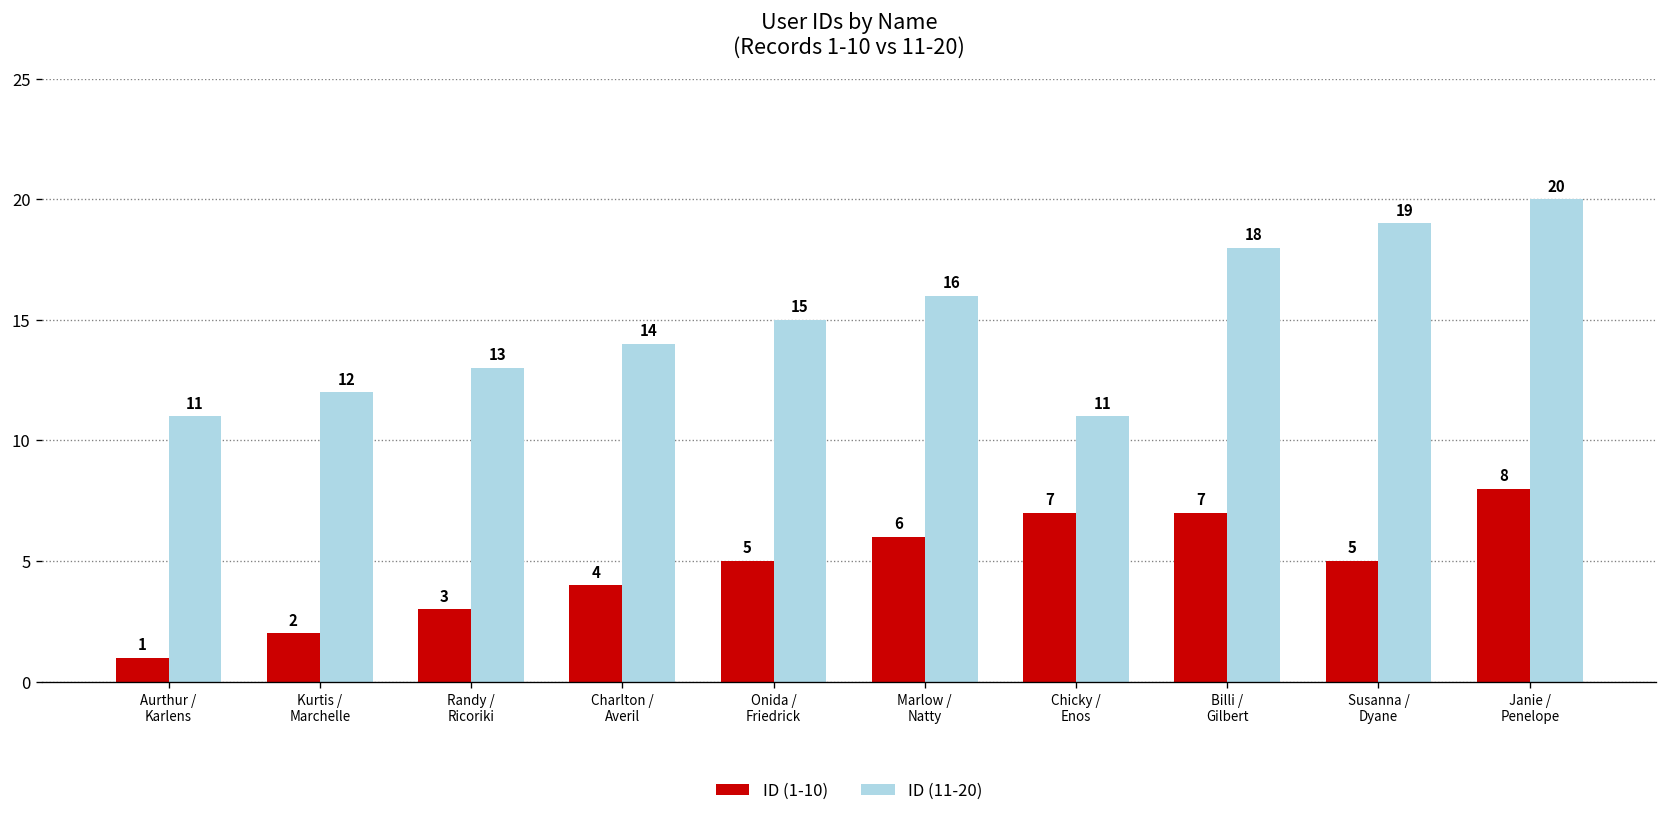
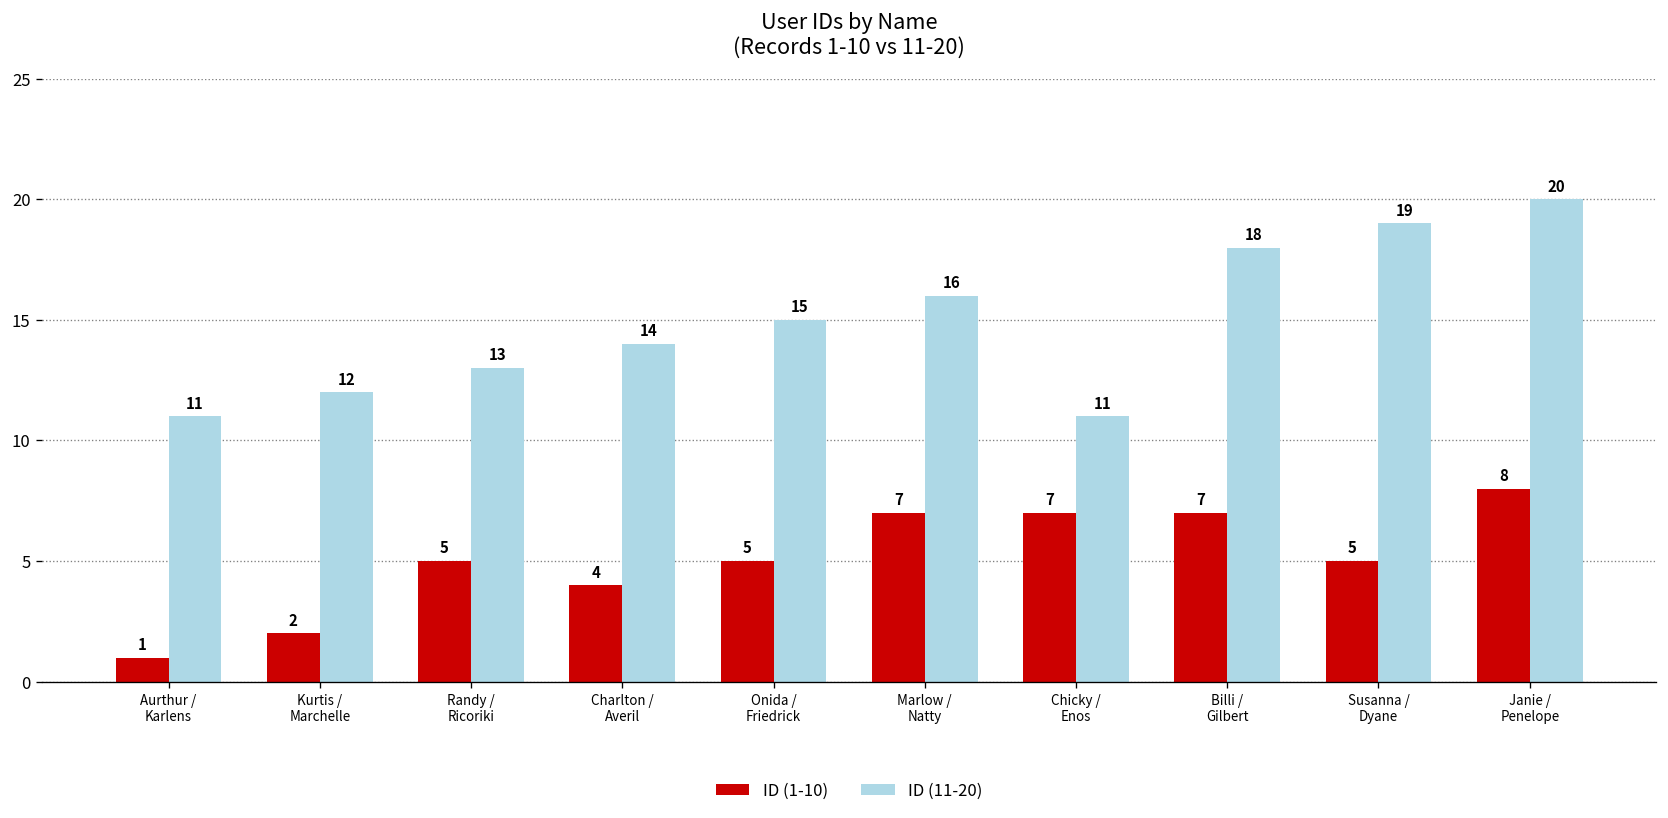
  {
    "ID (1-10)": {
      "Aurthur / Karlens": 1,
      "Kurtis / Marchelle": 2,
-     "Randy / Ricoriki": 3,
+     "Randy / Ricoriki": 5,
      "Charlton / Averil": 4,
      "Onida / Friedrick": 5,
-     "Marlow / Natty": 6,
+     "Marlow / Natty": 7,
      "Chicky / Enos": 7,
      "Billi / Gilbert": 7,
      "Susanna / Dyane": 5,
      "Janie / Penelope": 8
    },
    "ID (11-20)": {
      "Aurthur / Karlens": 11,
      "Kurtis / Marchelle": 12,
      "Randy / Ricoriki": 13,
      "Charlton / Averil": 14,
      "Onida / Friedrick": 15,
      "Marlow / Natty": 16,
      "Chicky / Enos": 11,
      "Billi / Gilbert": 18,
      "Susanna / Dyane": 19,
      "Janie / Penelope": 20
    }
  }
